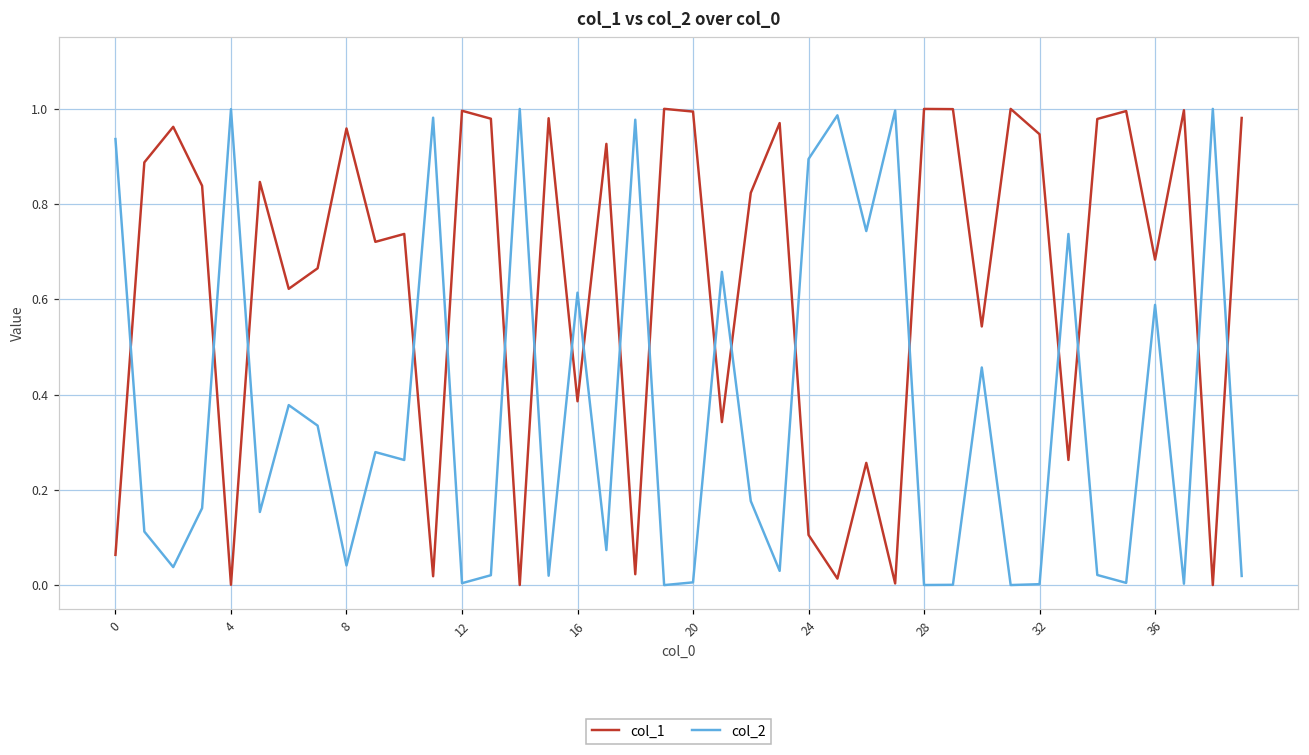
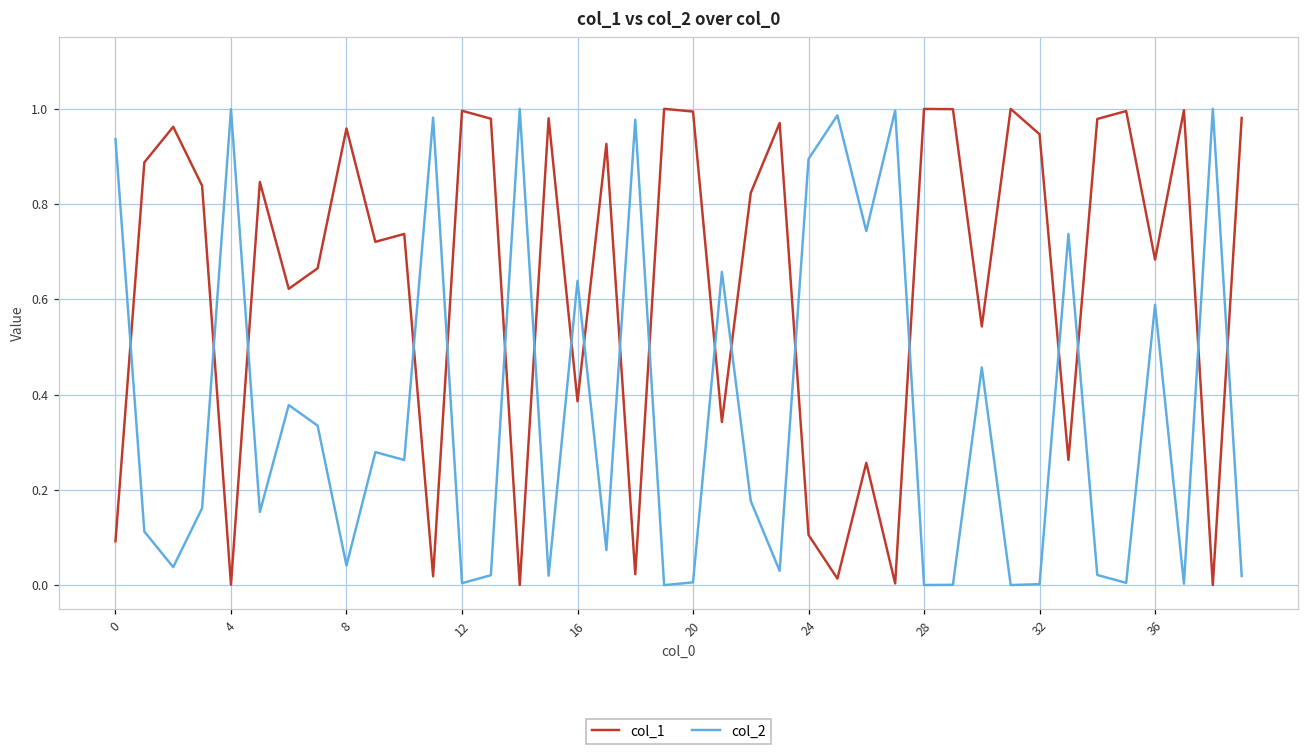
  {
    "col_1": {
-     "0": 0.06,
+     "0": 0.09,
      "4": 0.00,
      "8": 0.96,
      "12": 1.00,
      "16": 0.39,
      "20": 0.99,
      "24": 0.11,
      "28": 1.00,
      "32": 0.95,
      "36": 0.68
    },
    "col_2": {
      "0": 0.94,
      "4": 1.00,
      "8": 0.04,
      "12": 0.00,
-     "16": 0.61,
+     "16": 0.64,
      "20": 0.01,
      "24": 0.89,
      "28": 0.00,
      "32": 0.00,
      "36": 0.59
    }
  }
